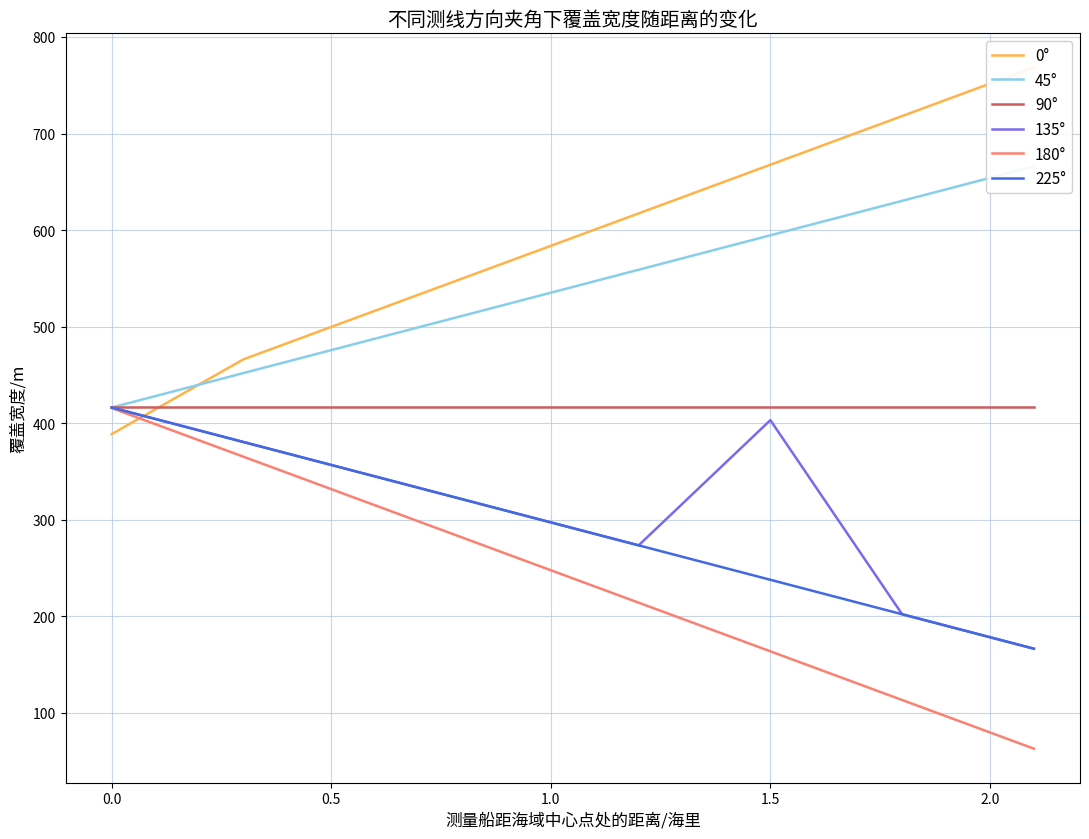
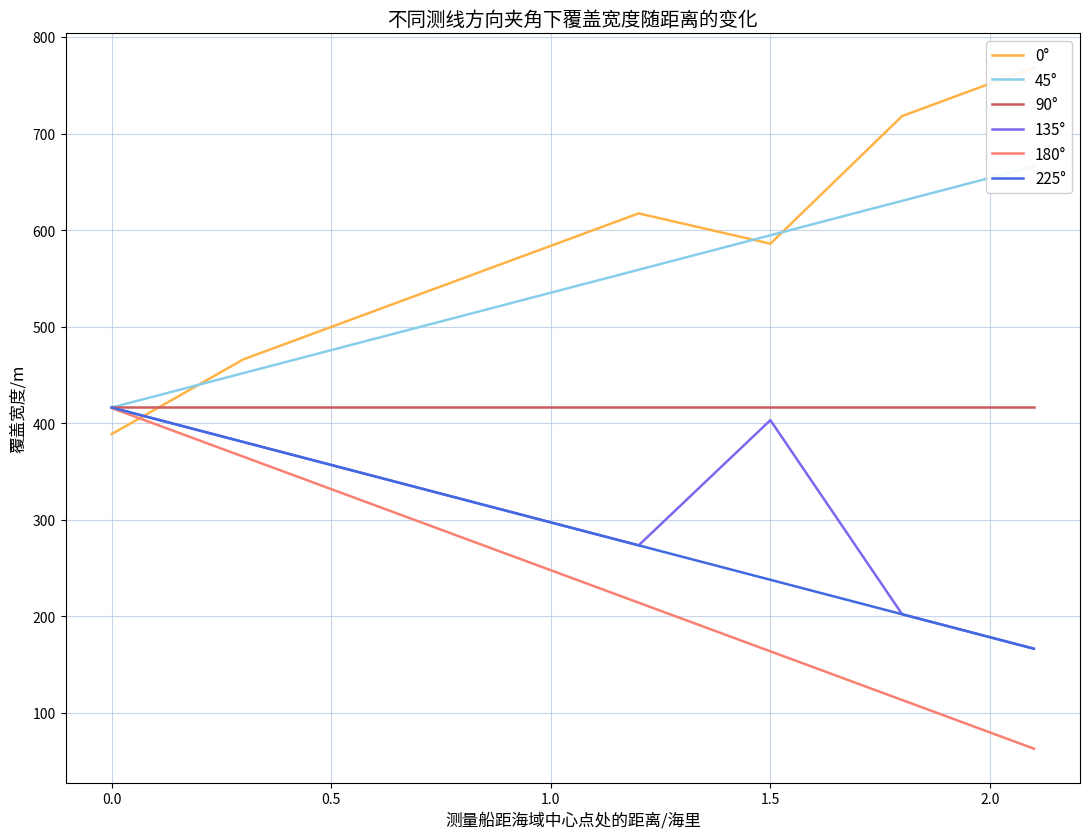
  {
    "0°": {
      "0.0": 390,
-     "1.5": 670
+     "1.5": 590
    },
    "45°": {
      "1.5": 590
    },
    "90°": {
      "1.5": 420
    },
    "180°": {
      "1.5": 160
    }
  }
